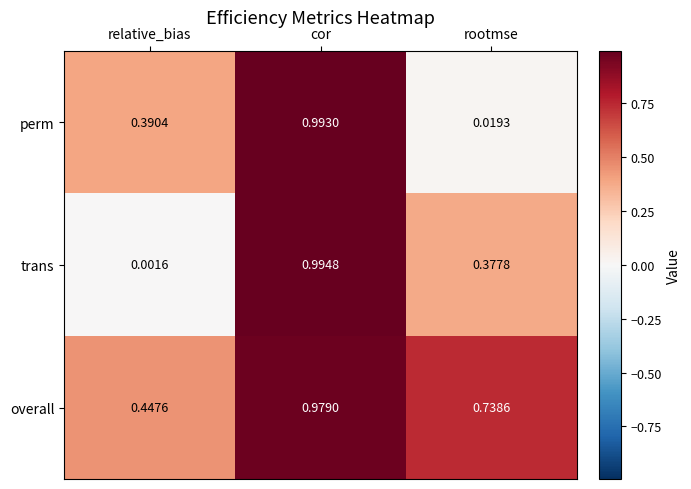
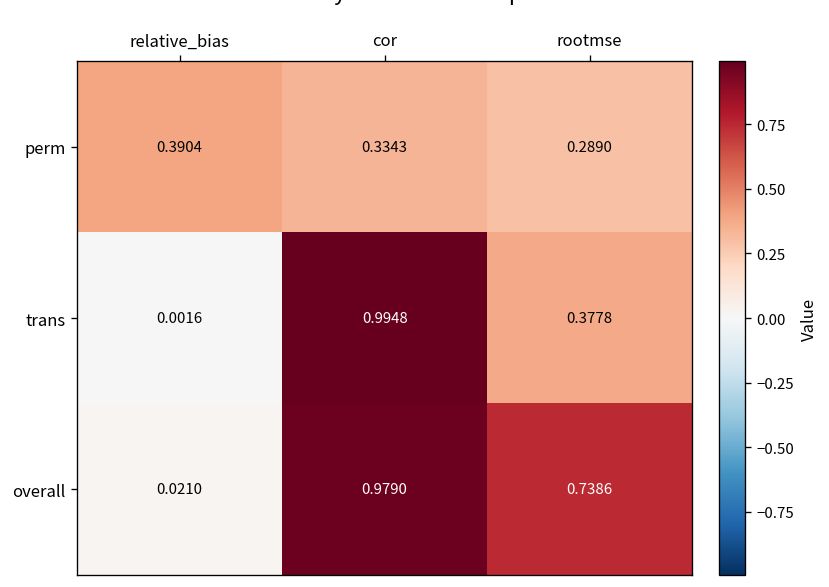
  {
    "perm": {
      "relative_bias": 0.3904,
-     "cor": 0.9930,
-     "rootmse": 0.0193
+     "cor": 0.3343,
+     "rootmse": 0.2890
    },
    "trans": {
      "relative_bias": 0.0016,
      "cor": 0.9948,
      "rootmse": 0.3778
    },
    "overall": {
-     "relative_bias": 0.4476,
+     "relative_bias": 0.0210,
      "cor": 0.9790,
      "rootmse": 0.7386
    }
  }
